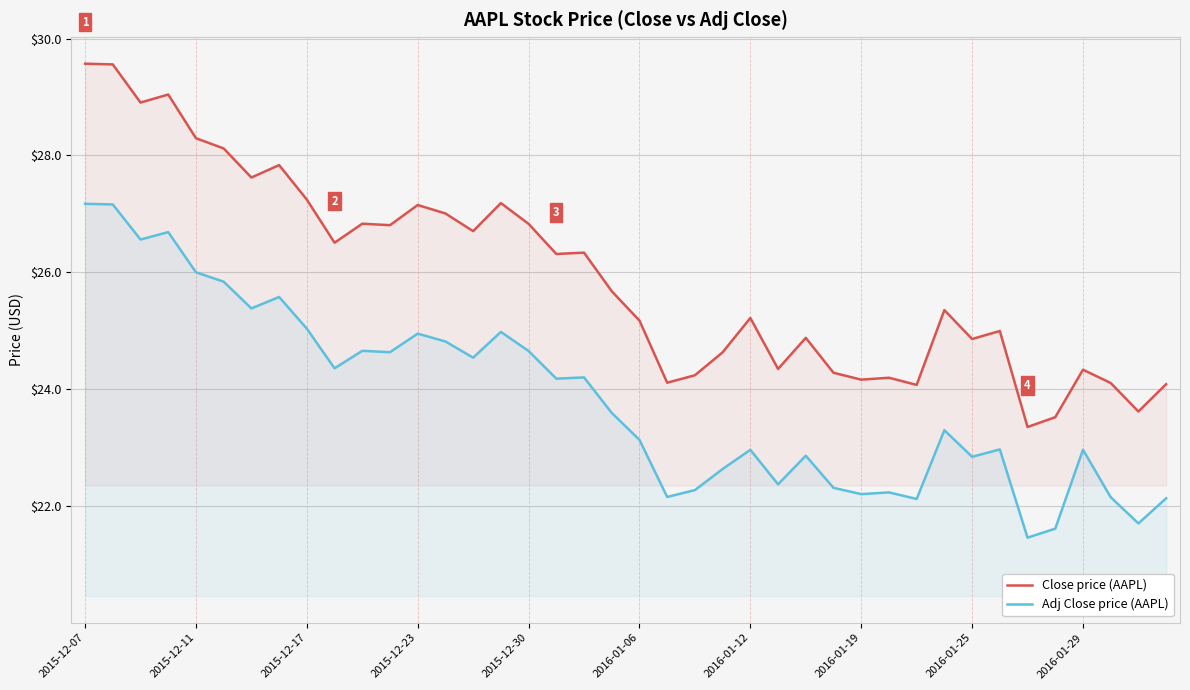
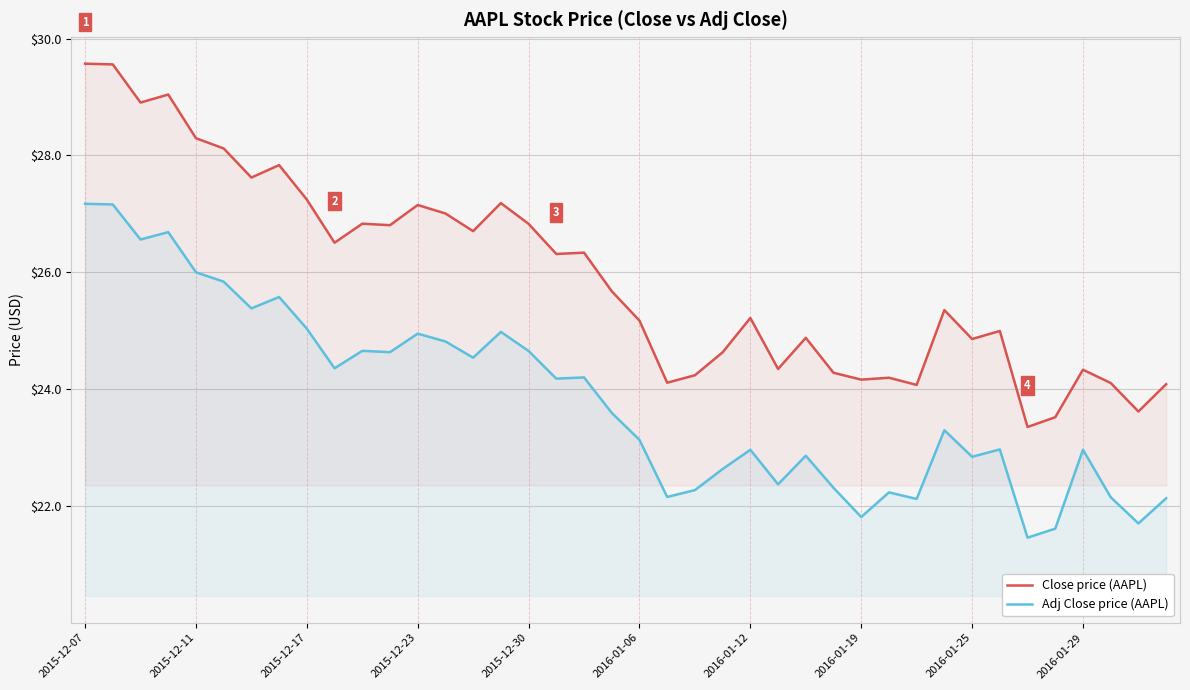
  {
    "Close price (AAPL)": {
      "2015-12-07": "$29.6",
      "2015-12-11": "$28.3",
      "2015-12-23": "$27.2",
      "2015-12-30": "$26.8",
      "2016-01-06": "$25.2",
      "2016-01-12": "$25.2",
      "2016-01-19": "$24.2",
      "2016-01-25": "$24.9",
      "2016-01-29": "$24.3"
    },
    "Adj Close price (AAPL)": {
      "2015-12-07": "$27.2",
      "2015-12-11": "$26.0",
      "2015-12-17": "$25.0",
      "2015-12-23": "$25.0",
      "2015-12-30": "$24.7",
      "2016-01-06": "$23.1",
      "2016-01-12": "$23.0",
-     "2016-01-19": "$22.2",
+     "2016-01-19": "$21.8",
      "2016-01-25": "$22.8",
      "2016-01-29": "$23.0"
    }
  }
